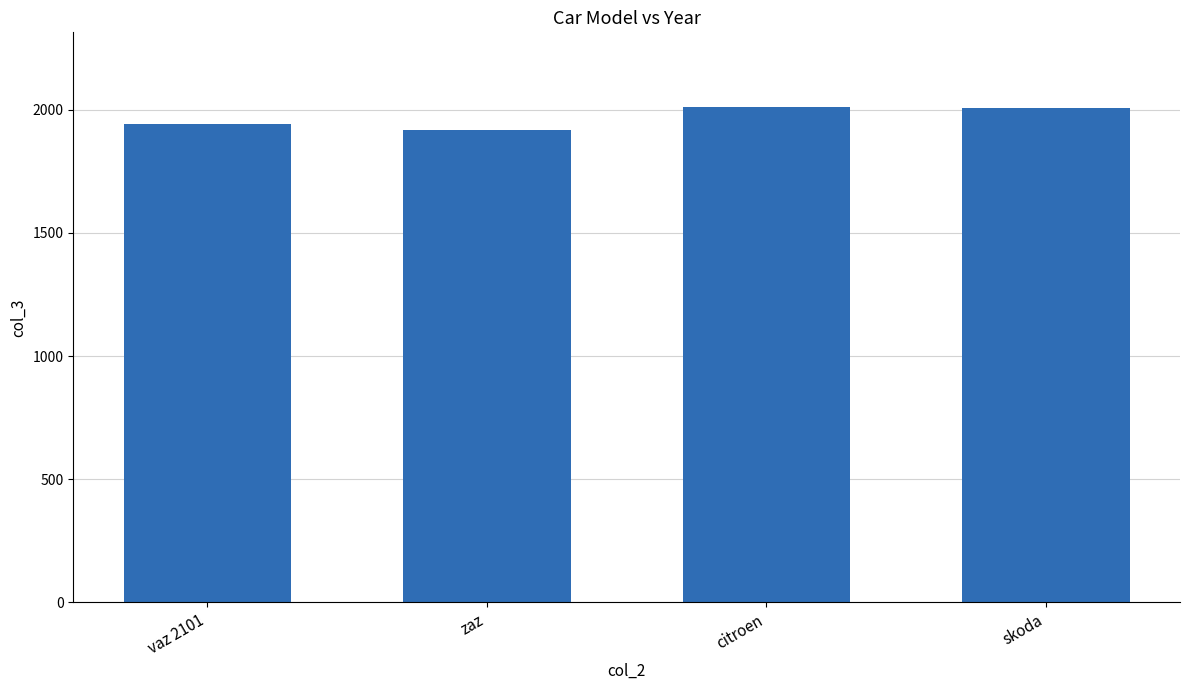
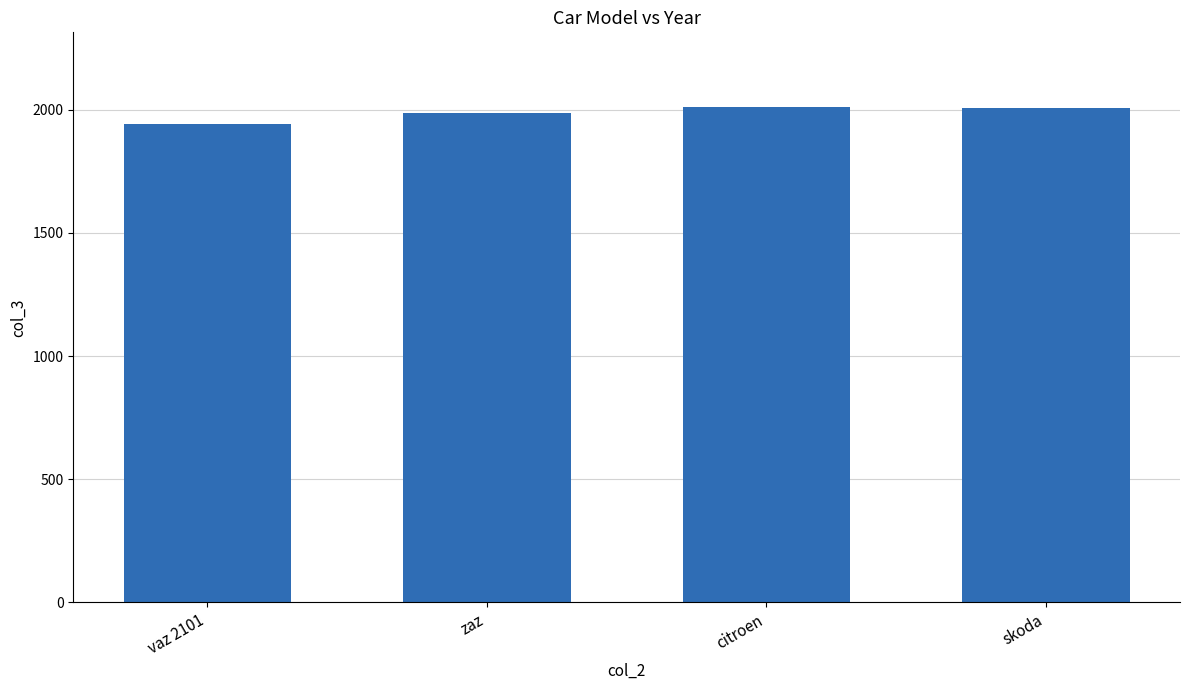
  {
    "vaz 2101": 1940,
-   "zaz": 1920,
+   "zaz": 1990,
    "citroen": 2010,
    "skoda": 2010
  }
